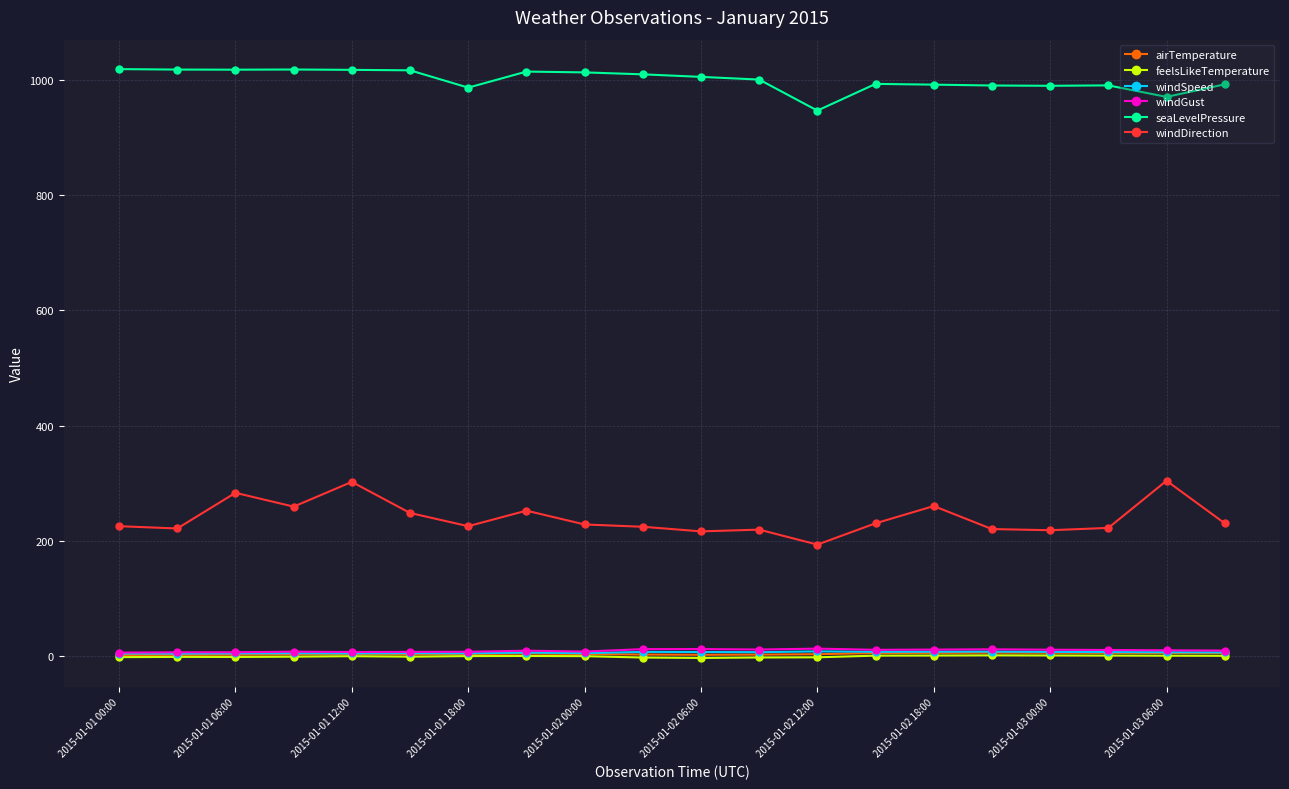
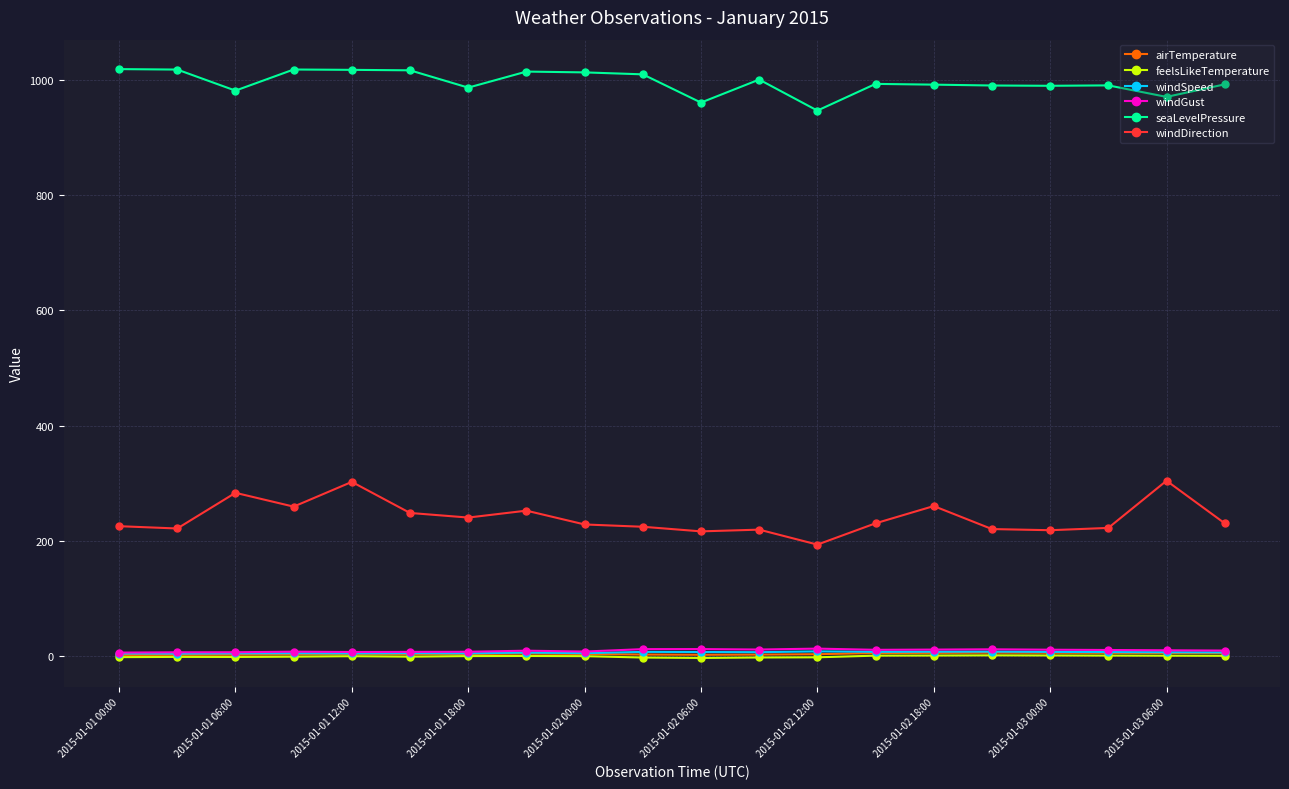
  {
    "airTemperature": {
      "2015-01-02 06:00": 0,
      "2015-01-02 12:00": 0
    },
    "feelsLikeTemperature": {
      "2015-01-02 06:00": 0,
      "2015-01-02 12:00": 0,
      "2015-01-02 18:00": 0,
      "2015-01-03 00:00": 0,
      "2015-01-03 06:00": 0
    },
    "windSpeed": {
      "2015-01-02 06:00": 10,
      "2015-01-02 12:00": 10
    },
    "windGust": {
      "2015-01-02 06:00": 10,
      "2015-01-02 12:00": 10
    },
    "seaLevelPressure": {
      "2015-01-01 00:00": 1020,
-     "2015-01-01 06:00": 1020,
+     "2015-01-01 06:00": 980,
      "2015-01-01 12:00": 1020,
      "2015-01-01 18:00": 990,
      "2015-01-02 00:00": 1010,
-     "2015-01-02 06:00": 1010,
+     "2015-01-02 06:00": 960,
      "2015-01-02 12:00": 950,
      "2015-01-02 18:00": 990,
      "2015-01-03 00:00": 990
    },
    "windDirection": {
      "2015-01-01 00:00": 230,
      "2015-01-01 06:00": 280,
      "2015-01-01 12:00": 300,
-     "2015-01-01 18:00": 230,
+     "2015-01-01 18:00": 240,
      "2015-01-02 00:00": 230,
      "2015-01-02 06:00": 220,
      "2015-01-02 12:00": 190,
      "2015-01-02 18:00": 260,
      "2015-01-03 00:00": 220,
      "2015-01-03 06:00": 300
    }
  }
